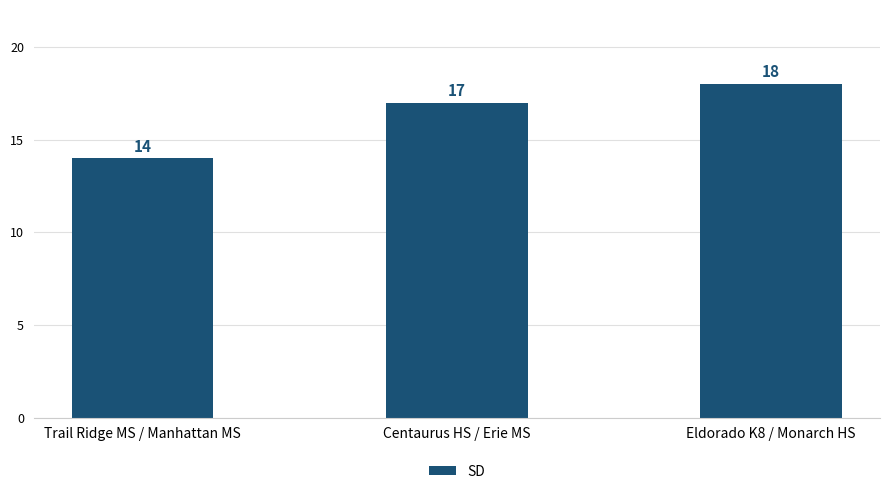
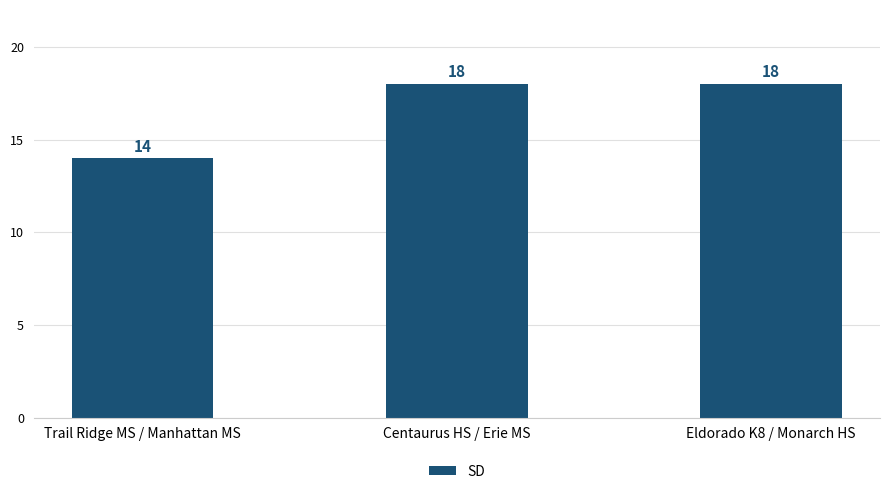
  {
    "Trail Ridge MS / Manhattan MS": 14,
-   "Centaurus HS / Erie MS": 17,
+   "Centaurus HS / Erie MS": 18,
    "Eldorado K8 / Monarch HS": 18
  }
